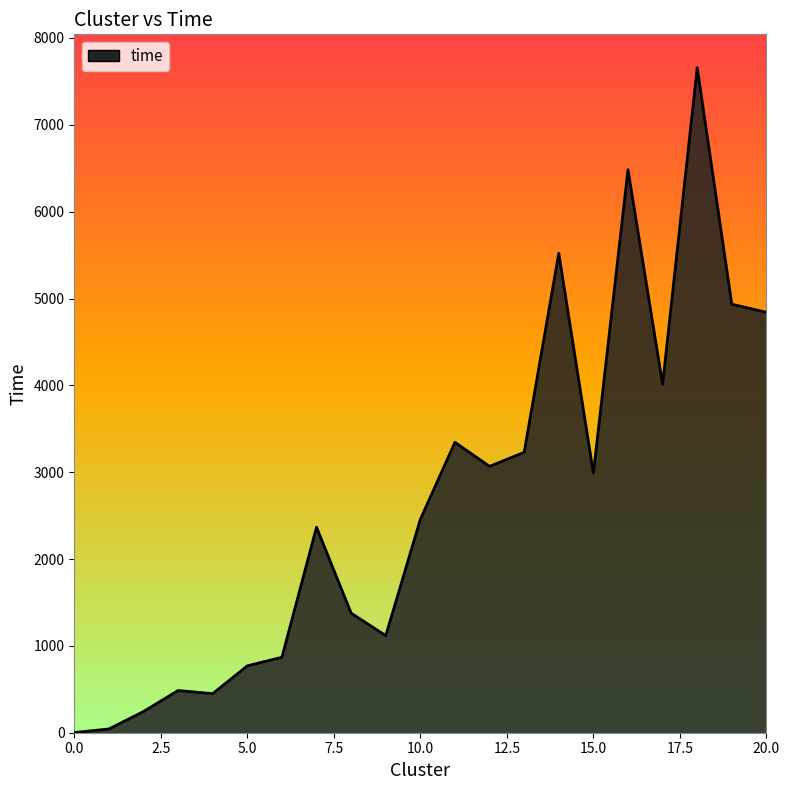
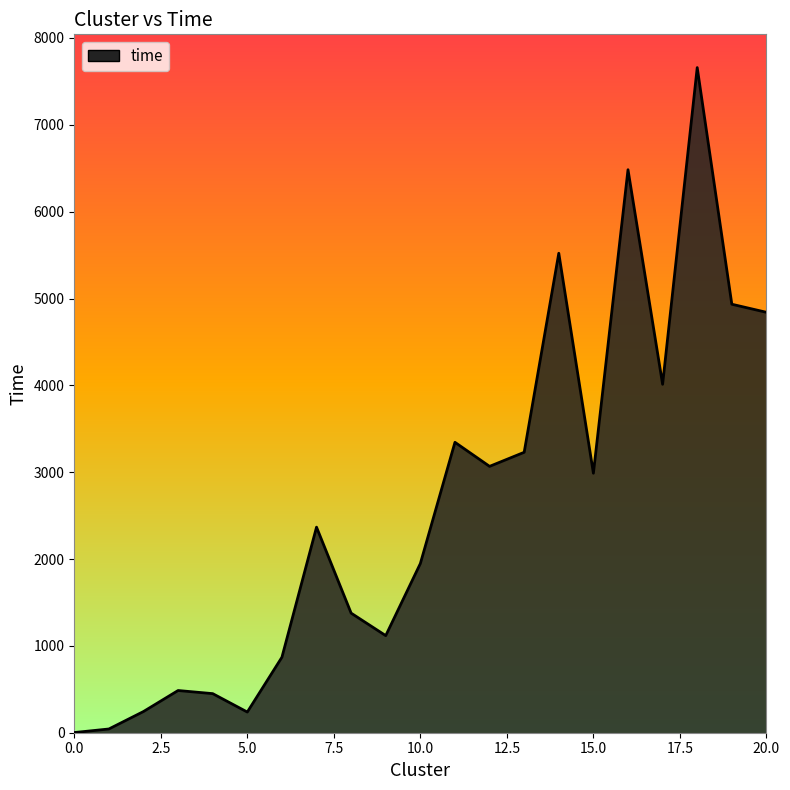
  {
    "0.0": 0,
-   "5.0": 800,
-   "10.0": 2500,
+   "5.0": 200,
+   "10.0": 1900,
    "15.0": 3000,
    "20.0": 4800
  }
